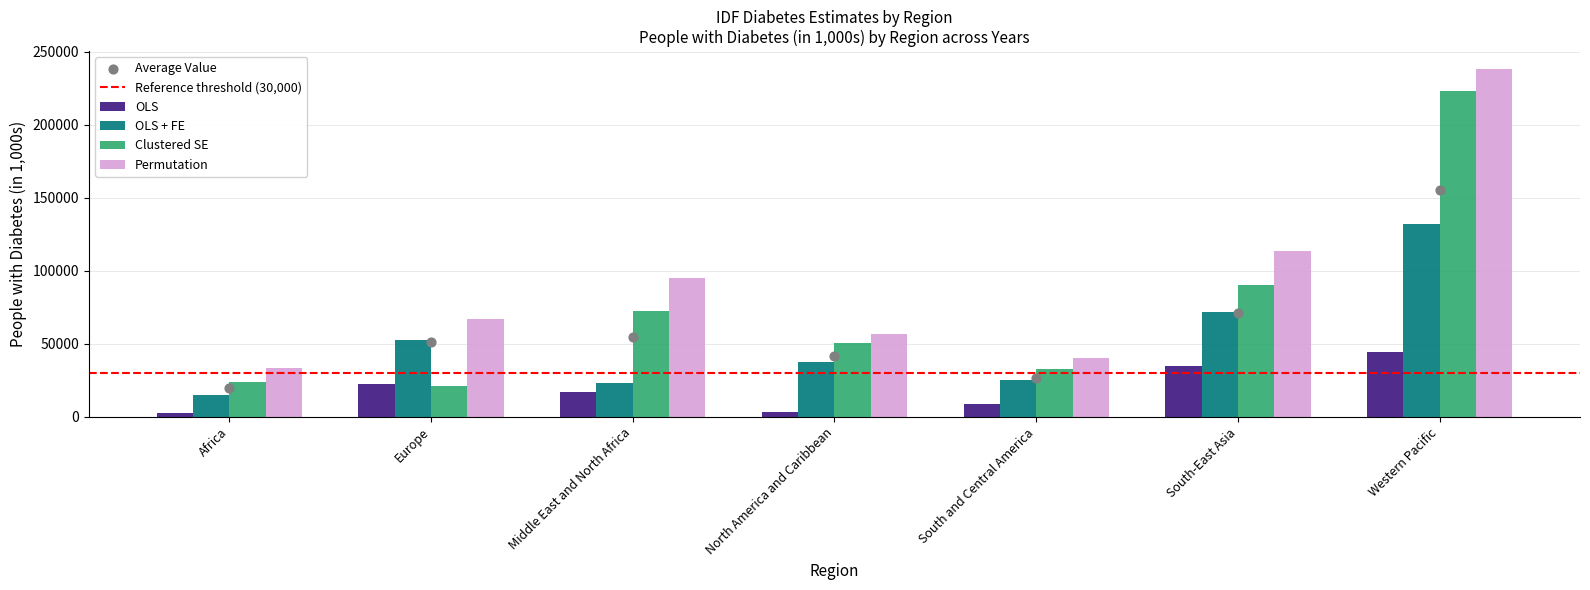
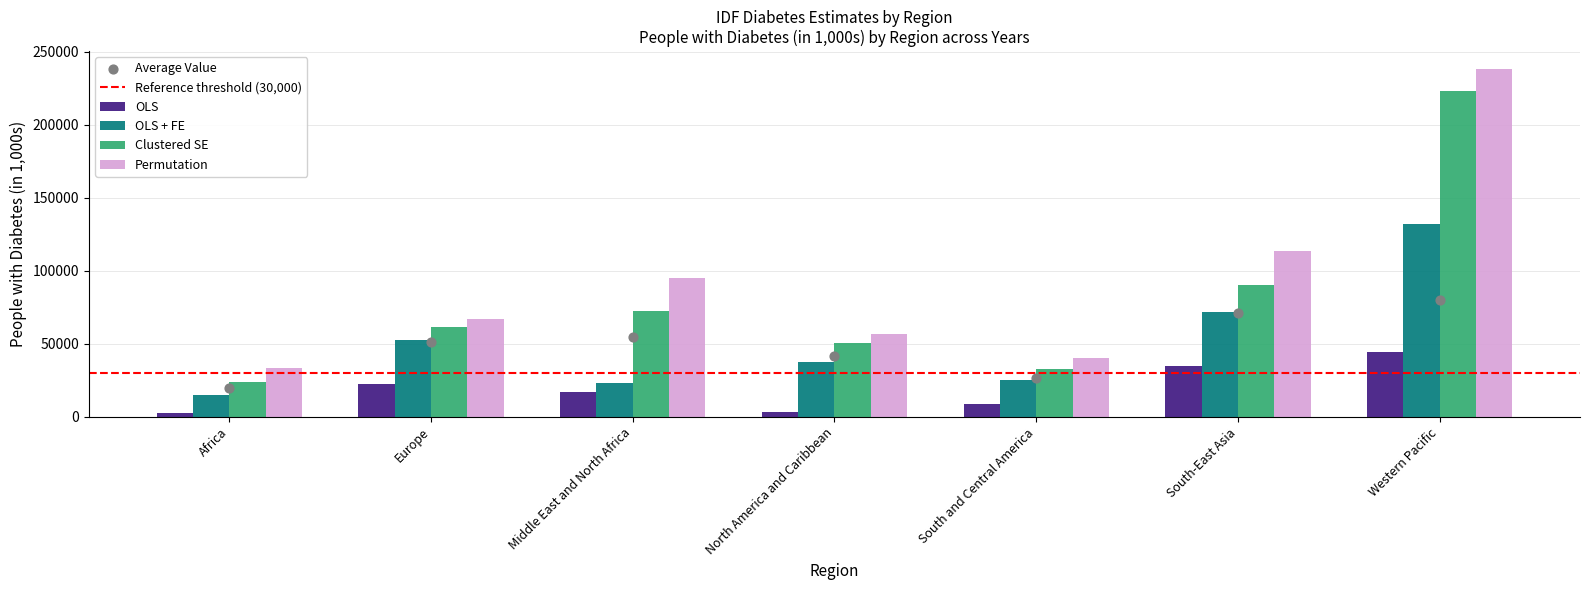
  {
    "OLS": {
      "Africa": 3000,
      "Europe": 22000,
      "Middle East and North Africa": 17000,
      "North America and Caribbean": 3000,
      "South and Central America": 9000,
      "South-East Asia": 35000,
      "Western Pacific": 44000
    },
    "Average Value": {
-     "Western Pacific": 155000
+     "Western Pacific": 80000
    },
    "OLS + FE": {
      "Africa": 15000,
      "Europe": 53000,
      "Middle East and North Africa": 23000,
      "North America and Caribbean": 38000,
      "South and Central America": 25000,
      "South-East Asia": 71000,
      "Western Pacific": 132000
    },
    "Clustered SE": {
      "Africa": 24000,
-     "Europe": 21000,
+     "Europe": 61000,
      "Middle East and North Africa": 73000,
      "North America and Caribbean": 51000,
      "South and Central America": 32000,
      "South-East Asia": 90000,
      "Western Pacific": 223000
    },
    "Permutation": {
      "Africa": 33000,
      "Europe": 67000,
      "Middle East and North Africa": 95000,
      "North America and Caribbean": 57000,
      "South and Central America": 40000,
      "South-East Asia": 113000,
      "Western Pacific": 238000
    }
  }
